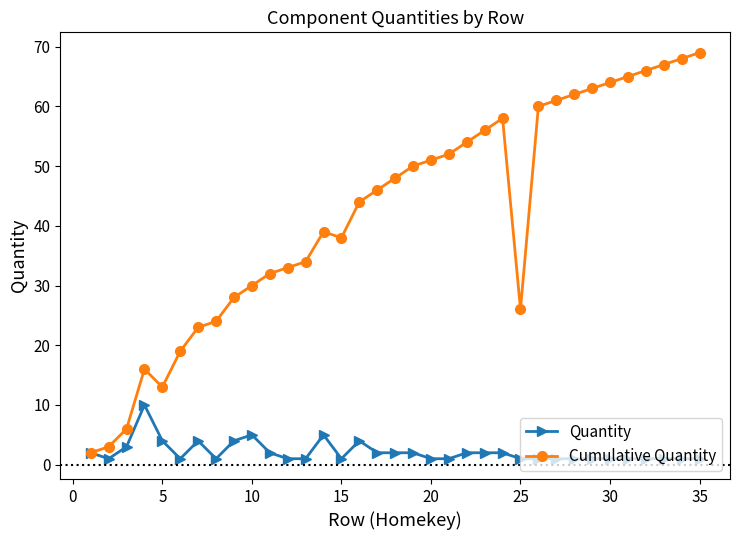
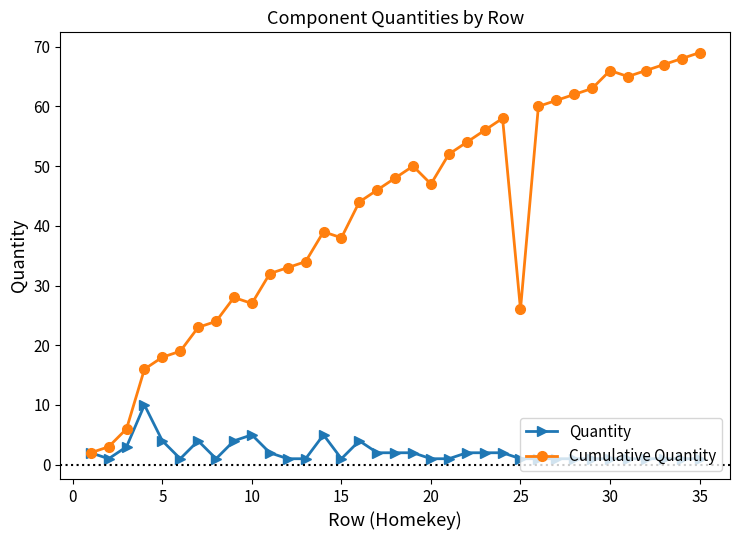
  {
    "Quantity": {
      "5": 4,
      "10": 5,
      "15": 1,
      "20": 1
    },
    "Cumulative Quantity": {
-     "5": 13,
-     "10": 30,
+     "5": 18,
+     "10": 27,
      "15": 38,
-     "20": 51,
+     "20": 47,
      "25": 26,
-     "30": 64,
+     "30": 66,
      "35": 69
    }
  }
